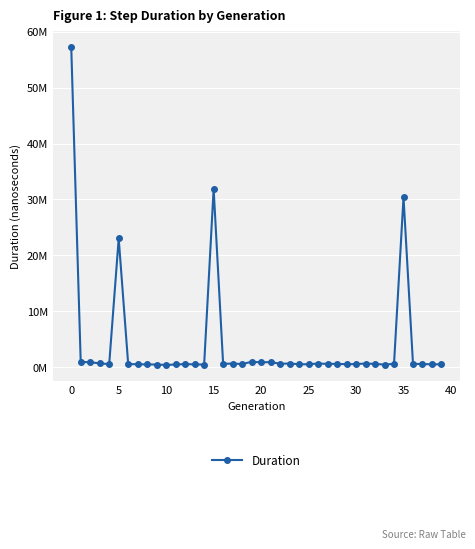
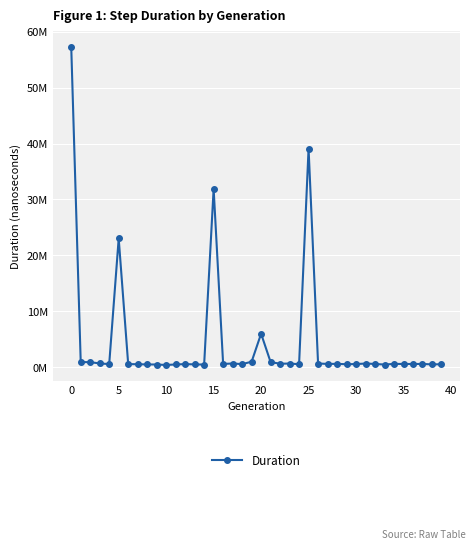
  {
    "0": 57000000,
    "5": 23000000,
    "10": 0,
    "15": 32000000,
-   "20": 1000000,
-   "25": 1000000,
+   "20": 6000000,
+   "25": 39000000,
    "30": 1000000,
-   "35": 30000000
+   "35": 1000000
  }
